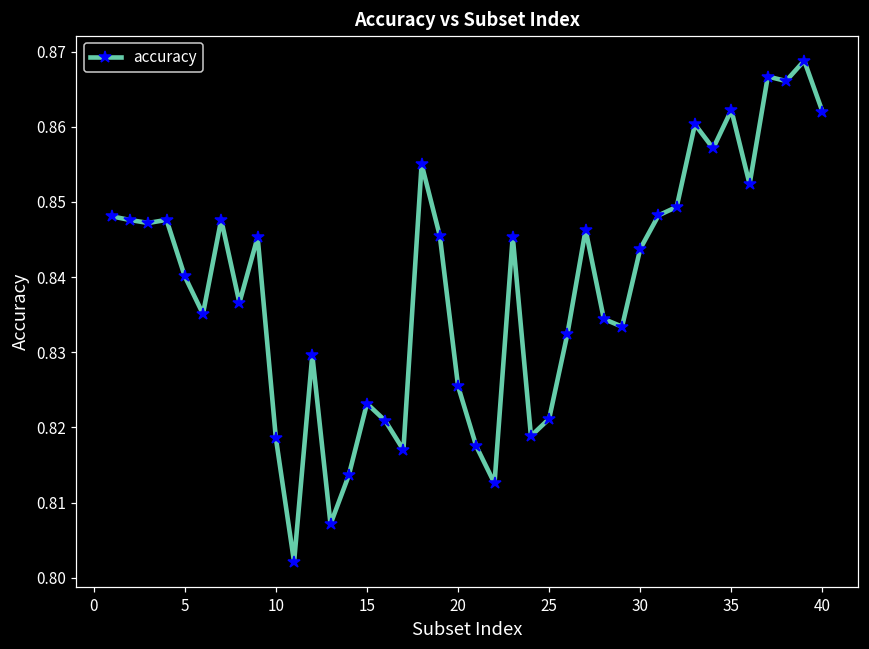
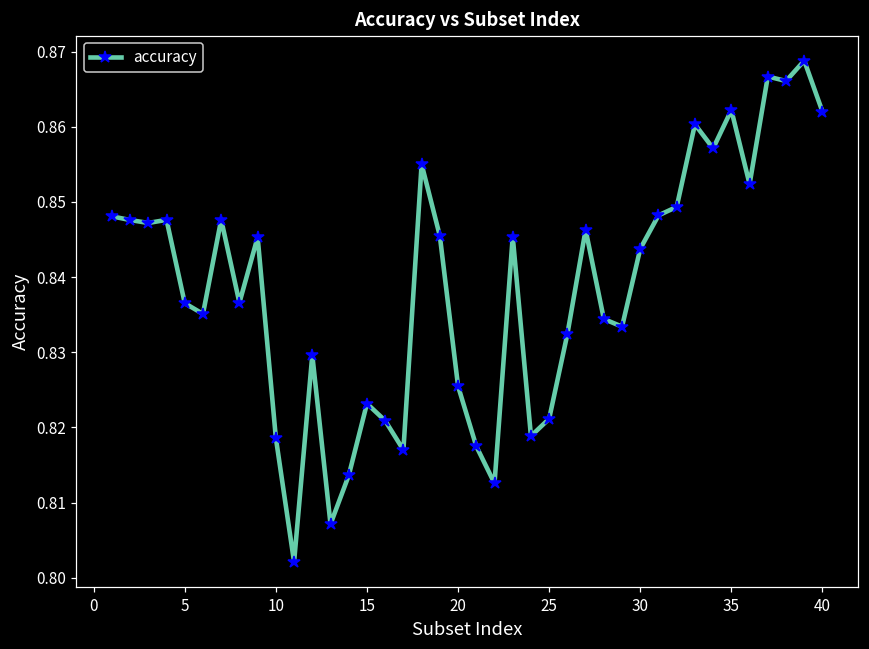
  {
-   "5": 0.840,
+   "5": 0.837,
    "10": 0.819,
    "15": 0.823,
    "20": 0.825,
    "25": 0.821,
    "30": 0.844,
    "35": 0.862,
    "40": 0.862
  }
